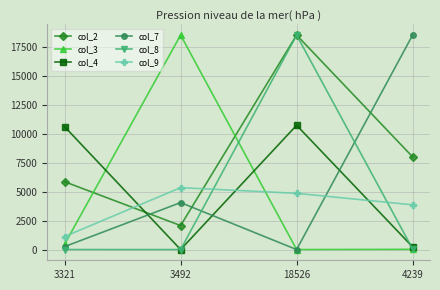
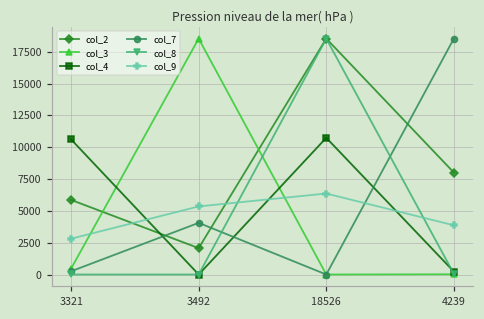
  {
    "col_3": {
      "3492": 18500
    },
    "col_4": {
      "3321": 10600,
      "18526": 10700
    },
    "col_9": {
-     "3321": 1100,
+     "3321": 2800,
      "3492": 5300,
-     "18526": 4900,
+     "18526": 6400,
      "4239": 3900
    }
  }
